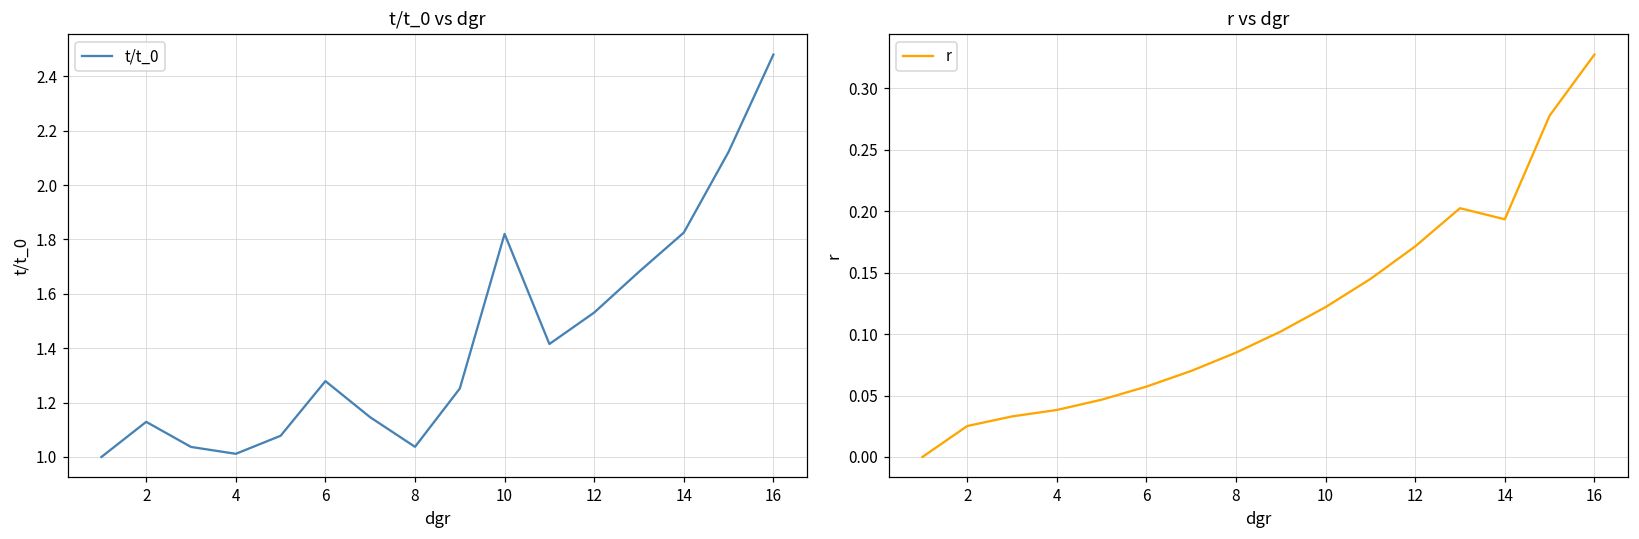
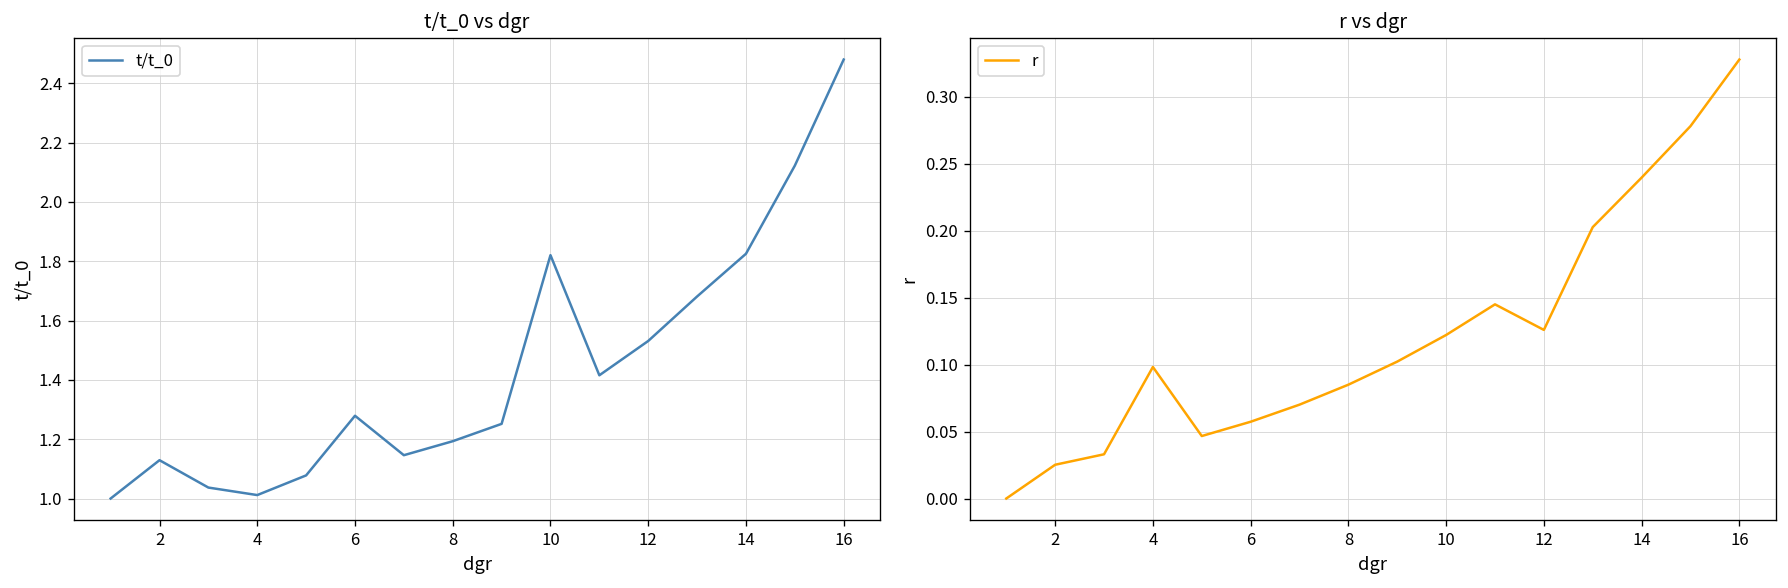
  {
    "t/t_0 vs dgr": {
      "2": 1.13,
      "4": 1.01,
      "6": 1.28,
-     "8": 1.04,
+     "8": 1.19,
      "10": 1.82,
      "12": 1.53,
      "14": 1.83,
      "16": 2.48
    },
    "r vs dgr": {
      "2": 0.025,
-     "4": 0.038,
+     "4": 0.098,
      "6": 0.057,
      "8": 0.085,
      "10": 0.122,
-     "12": 0.171,
-     "14": 0.193,
+     "12": 0.126,
+     "14": 0.239,
      "16": 0.328
    }
  }
